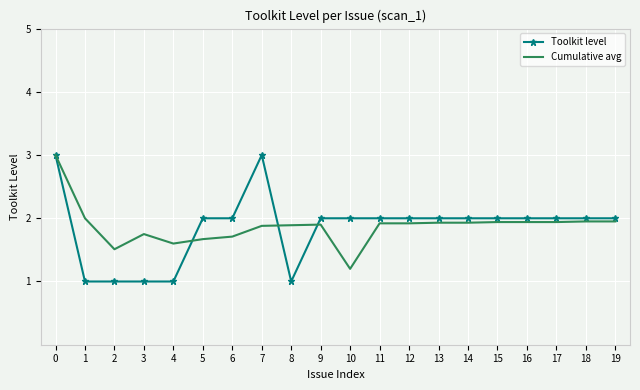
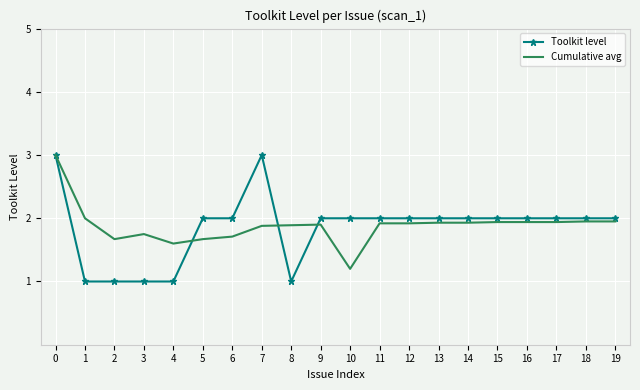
  {
    "Toolkit level": {
      "1": 1.0,
      "2": 1.0,
      "3": 1.0,
      "4": 1.0,
      "5": 2.0,
      "6": 2.0,
      "7": 3.0,
      "8": 1.0,
      "9": 2.0,
      "10": 2.0,
      "11": 2.0,
      "12": 2.0,
      "13": 2.0,
      "14": 2.0,
      "15": 2.0,
      "16": 2.0,
      "17": 2.0,
      "18": 2.0,
      "19": 2.0
    },
    "Cumulative avg": {
      "1": 2.0,
-     "2": 1.5,
+     "2": 1.7,
      "3": 1.8,
      "4": 1.6,
      "5": 1.7,
      "6": 1.7,
      "7": 1.9,
      "8": 1.9,
      "9": 1.9,
      "10": 1.2,
      "11": 1.9,
      "12": 1.9,
      "13": 1.9,
      "14": 1.9,
      "15": 1.9,
      "16": 1.9,
      "17": 1.9,
      "18": 2.0,
      "19": 2.0
    }
  }
